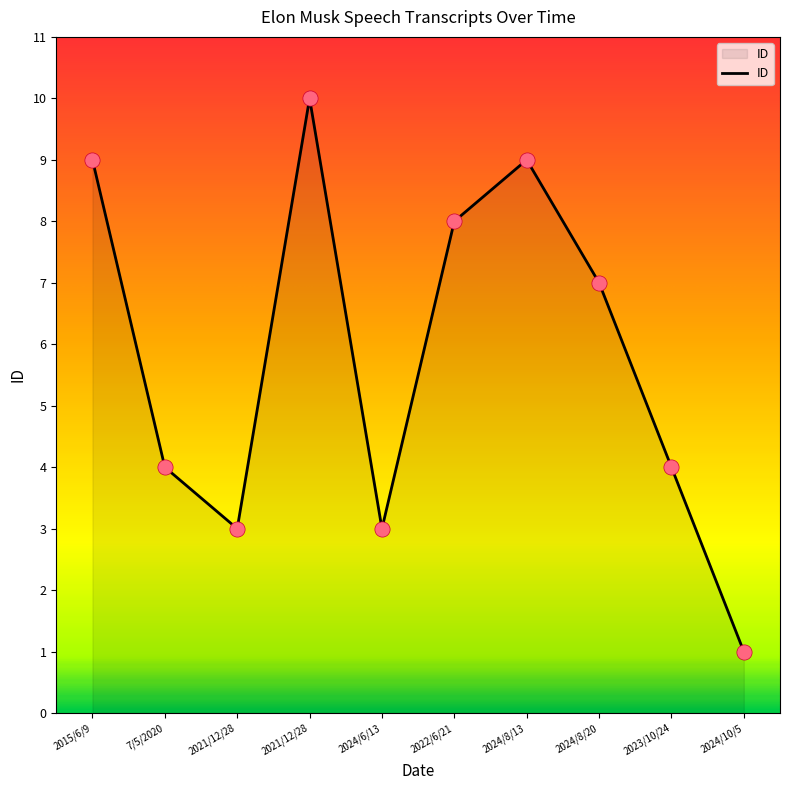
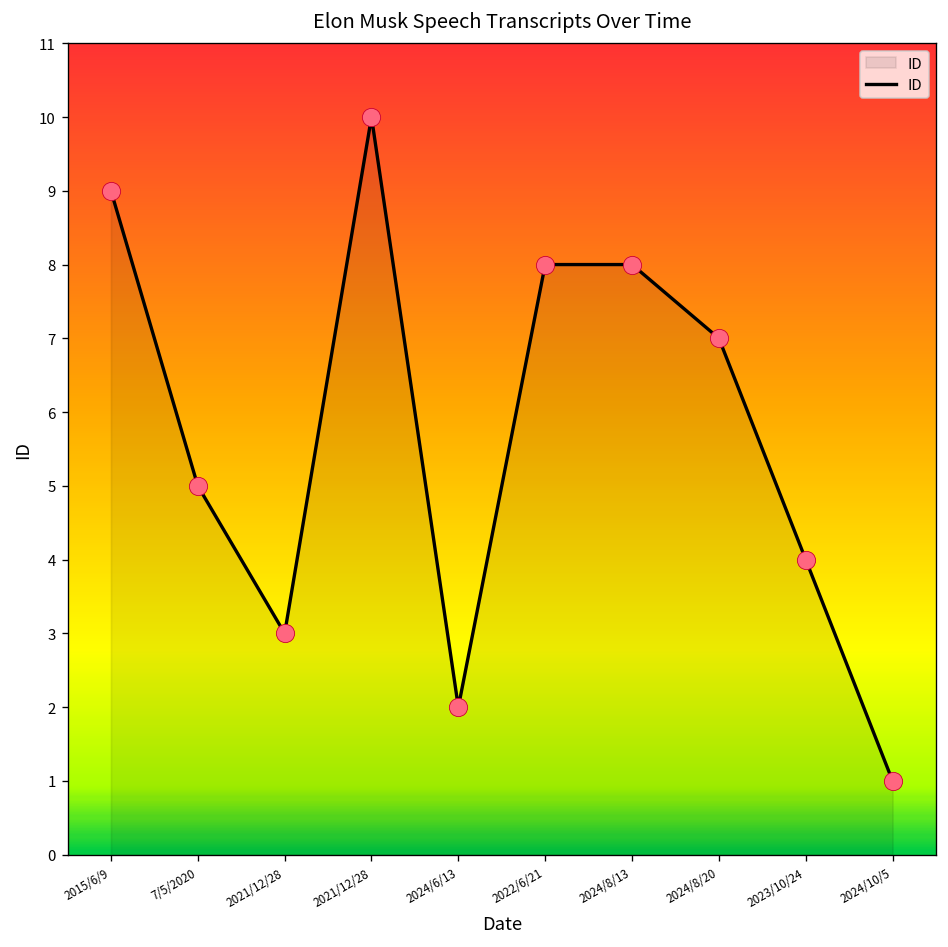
  {
    "2015/6/9": 9,
-   "7/5/2020": 4,
-   "2024/6/13": 3,
+   "7/5/2020": 5,
+   "2024/6/13": 2,
    "2022/6/21": 8,
-   "2024/8/13": 9,
+   "2024/8/13": 8,
    "2024/8/20": 7,
    "2023/10/24": 4,
    "2024/10/5": 1
  }
